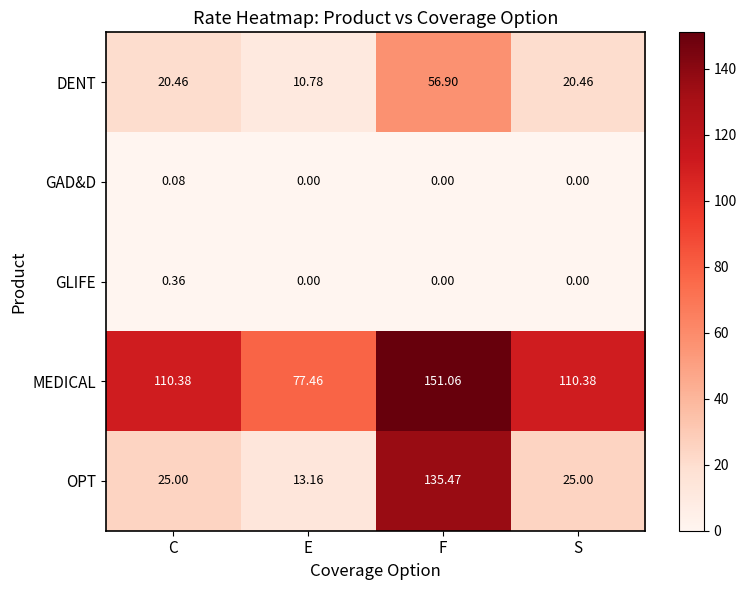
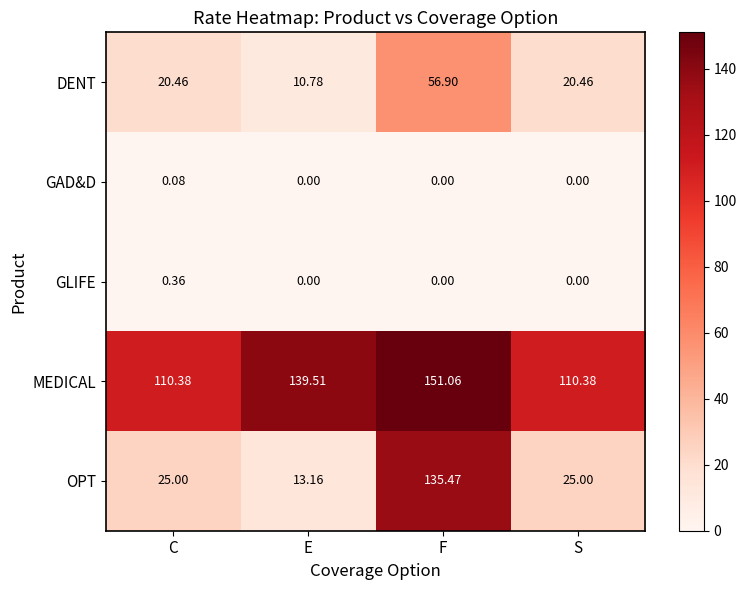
  {
    "DENT": {
      "C": 20.46,
      "E": 10.78,
      "F": 56.90,
      "S": 20.46
    },
    "GAD&D": {
      "C": 0.08,
      "E": 0.00,
      "F": 0.00,
      "S": 0.00
    },
    "GLIFE": {
      "C": 0.36,
      "E": 0.00,
      "F": 0.00,
      "S": 0.00
    },
    "MEDICAL": {
      "C": 110.38,
-     "E": 77.46,
+     "E": 139.51,
      "F": 151.06,
      "S": 110.38
    },
    "OPT": {
      "C": 25.00,
      "E": 13.16,
      "F": 135.47,
      "S": 25.00
    }
  }
